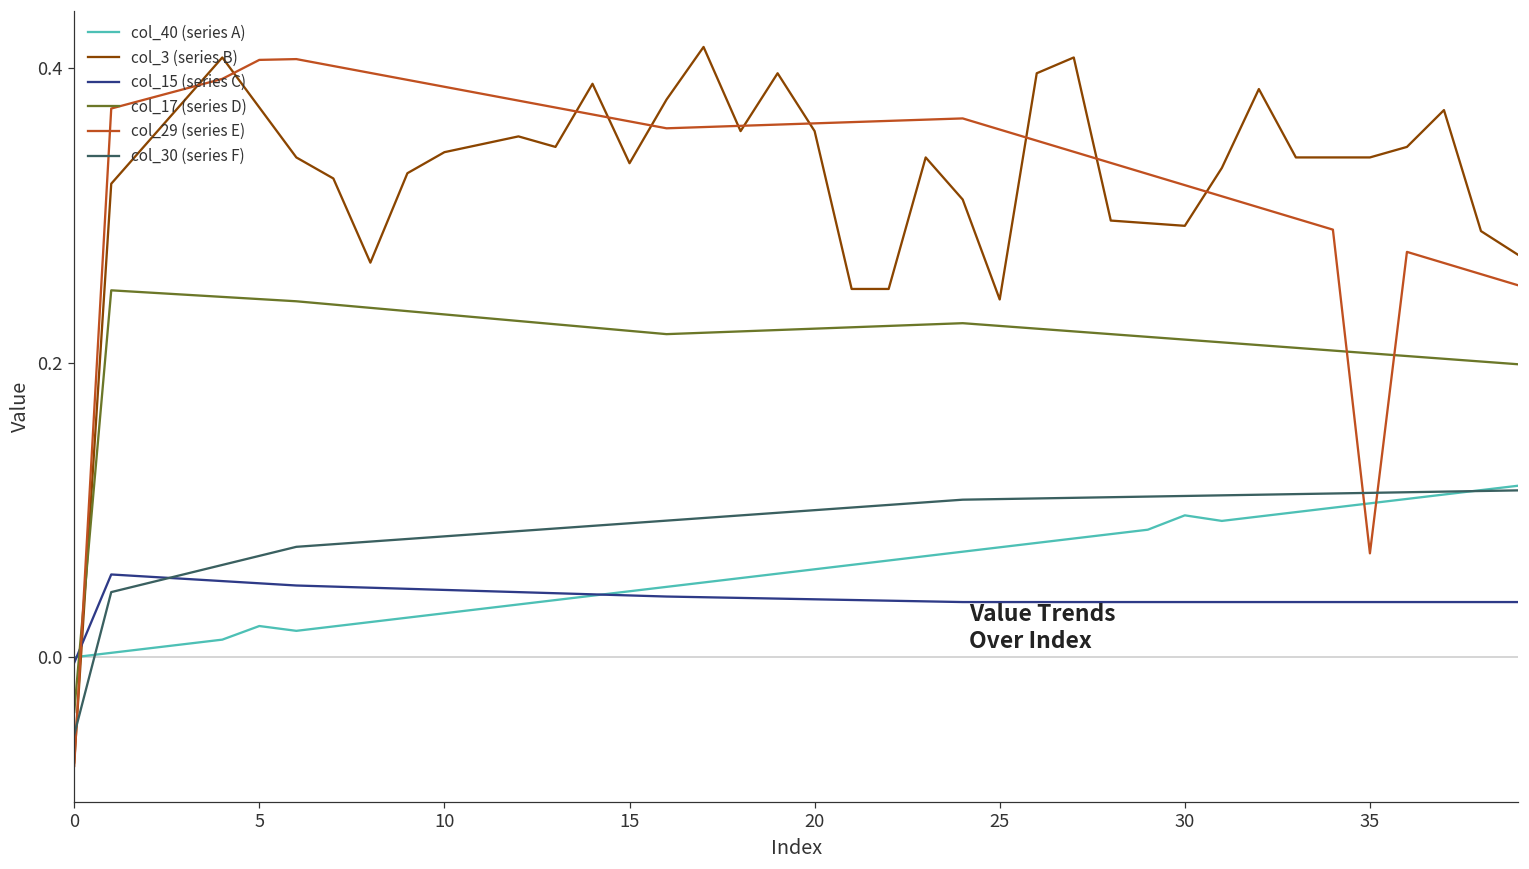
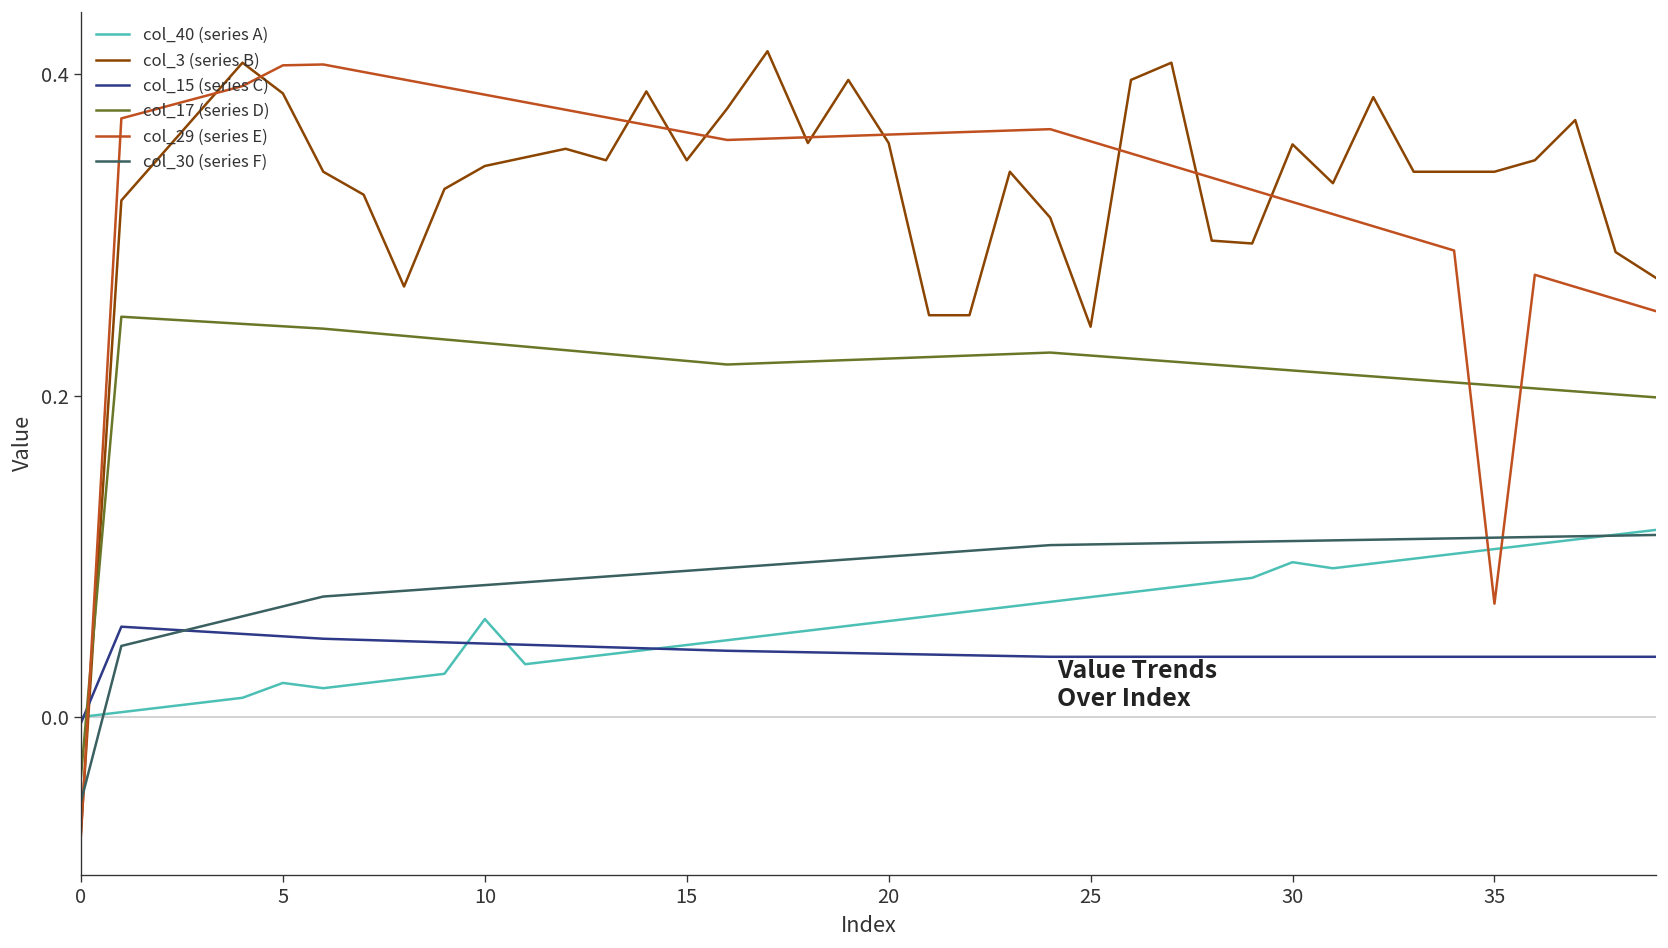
  {
    "col_40 (series A)": {
      "0": 0.000,
      "5": 0.021,
-     "10": 0.030,
+     "10": 0.061,
      "15": 0.045,
      "20": 0.060,
      "25": 0.075,
      "30": 0.096,
      "35": 0.104
    },
    "col_3 (series B)": {
      "0": -0.071,
-     "5": 0.373,
+     "5": 0.388,
      "10": 0.343,
-     "15": 0.335,
+     "15": 0.346,
      "20": 0.357,
      "25": 0.243,
-     "30": 0.293,
+     "30": 0.356,
      "35": 0.339
    },
    "col_17 (series D)": {
      "0": -0.037,
      "5": 0.243,
      "10": 0.233,
      "15": 0.222,
      "20": 0.223,
      "25": 0.225,
      "30": 0.216,
      "35": 0.206
    },
    "col_29 (series E)": {
      "0": -0.074,
      "5": 0.406,
      "10": 0.387,
      "15": 0.364,
      "20": 0.362,
      "25": 0.358,
      "30": 0.320,
      "35": 0.071
    }
  }
